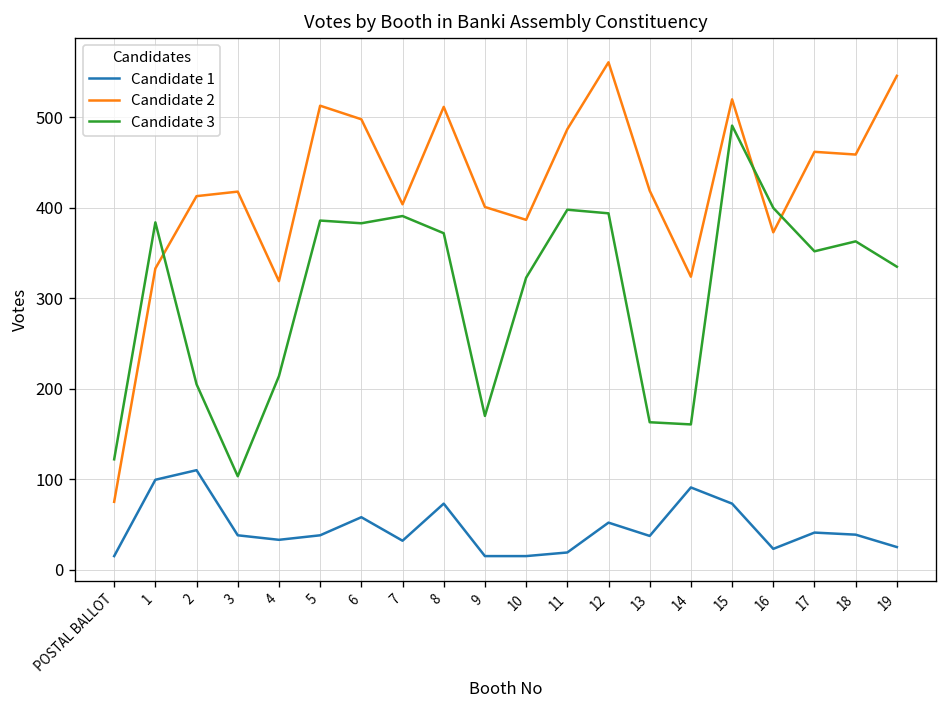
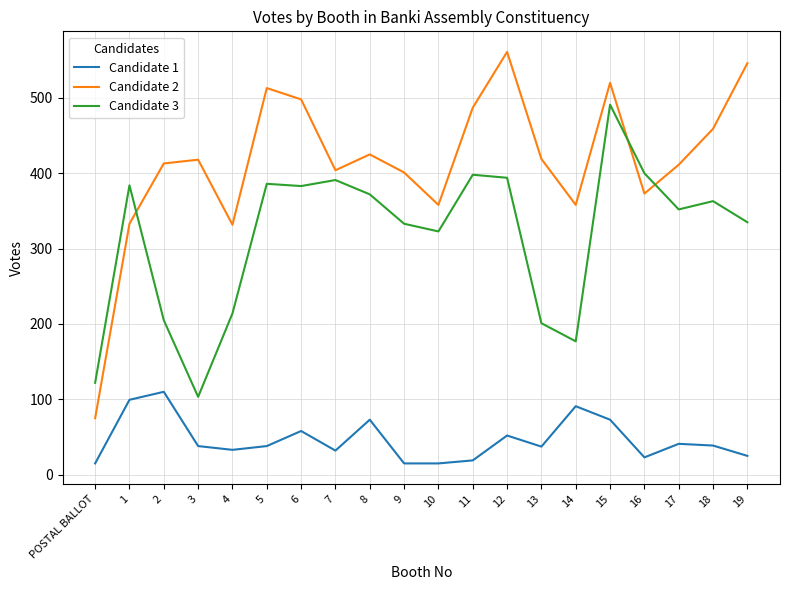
  {
    "Candidate 1": {
      "POSTAL BALLOT": 20,
      "1": 100,
      "2": 110,
      "3": 40,
      "4": 30,
      "5": 40,
      "6": 60,
      "7": 30,
      "8": 70,
      "9": 20,
      "10": 20,
      "11": 20,
      "12": 50,
      "13": 40,
      "14": 90,
      "15": 70,
      "16": 20,
      "17": 40,
      "18": 40,
      "19": 30
    },
    "Candidate 2": {
      "POSTAL BALLOT": 80,
      "1": 330,
      "2": 410,
      "3": 420,
-     "4": 320,
+     "4": 330,
      "5": 510,
      "6": 500,
      "7": 400,
-     "8": 510,
+     "8": 430,
      "9": 400,
-     "10": 390,
+     "10": 360,
      "11": 490,
      "12": 560,
      "13": 420,
-     "14": 320,
+     "14": 360,
      "15": 520,
      "16": 370,
-     "17": 460,
+     "17": 410,
      "18": 460,
      "19": 550
    },
    "Candidate 3": {
      "POSTAL BALLOT": 120,
      "1": 380,
      "2": 210,
      "3": 100,
      "4": 210,
      "5": 390,
      "6": 380,
      "7": 390,
      "8": 370,
-     "9": 170,
+     "9": 330,
      "10": 320,
      "11": 400,
      "12": 390,
-     "13": 160,
-     "14": 160,
+     "13": 200,
+     "14": 180,
      "15": 490,
      "16": 400,
      "17": 350,
      "18": 360,
      "19": 340
    }
  }
